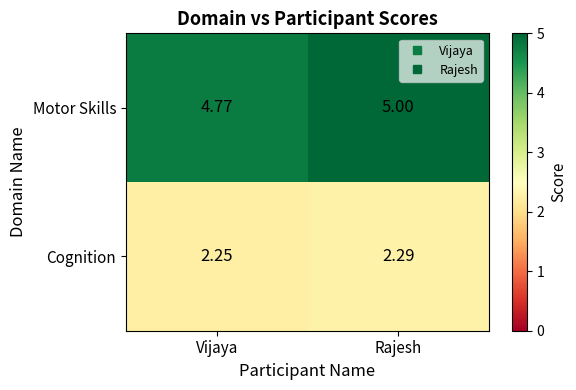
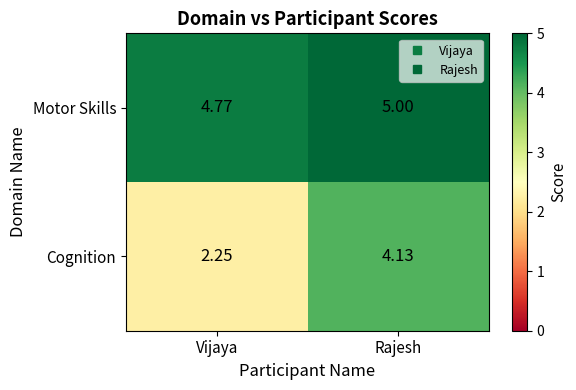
  {
    "Motor Skills": {
      "Vijaya": 4.77,
      "Rajesh": 5.00
    },
    "Cognition": {
      "Vijaya": 2.25,
-     "Rajesh": 2.29
+     "Rajesh": 4.13
    }
  }
